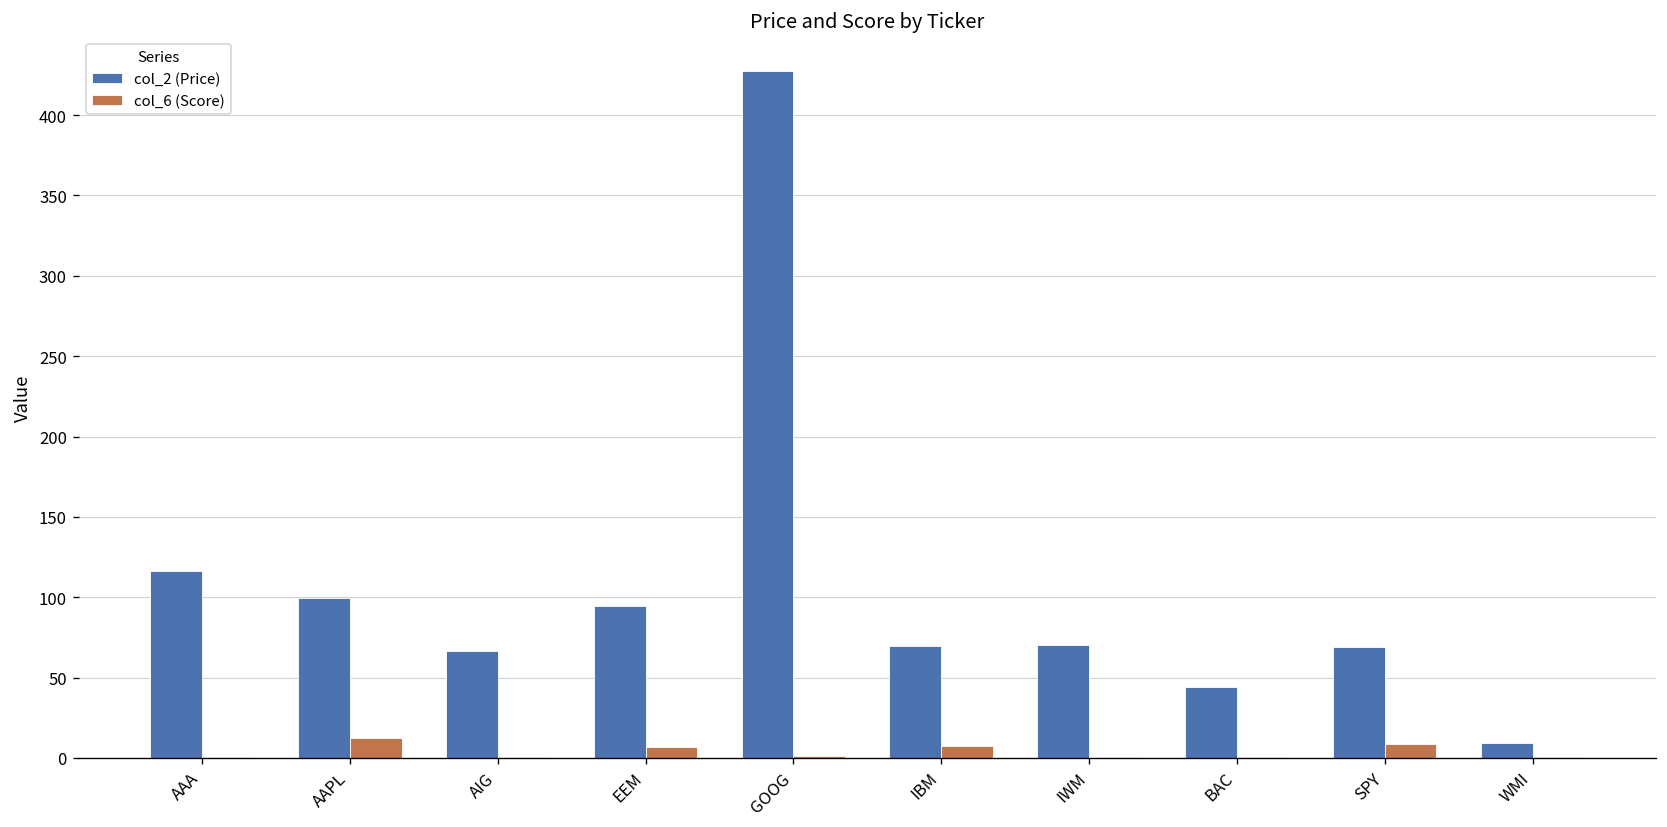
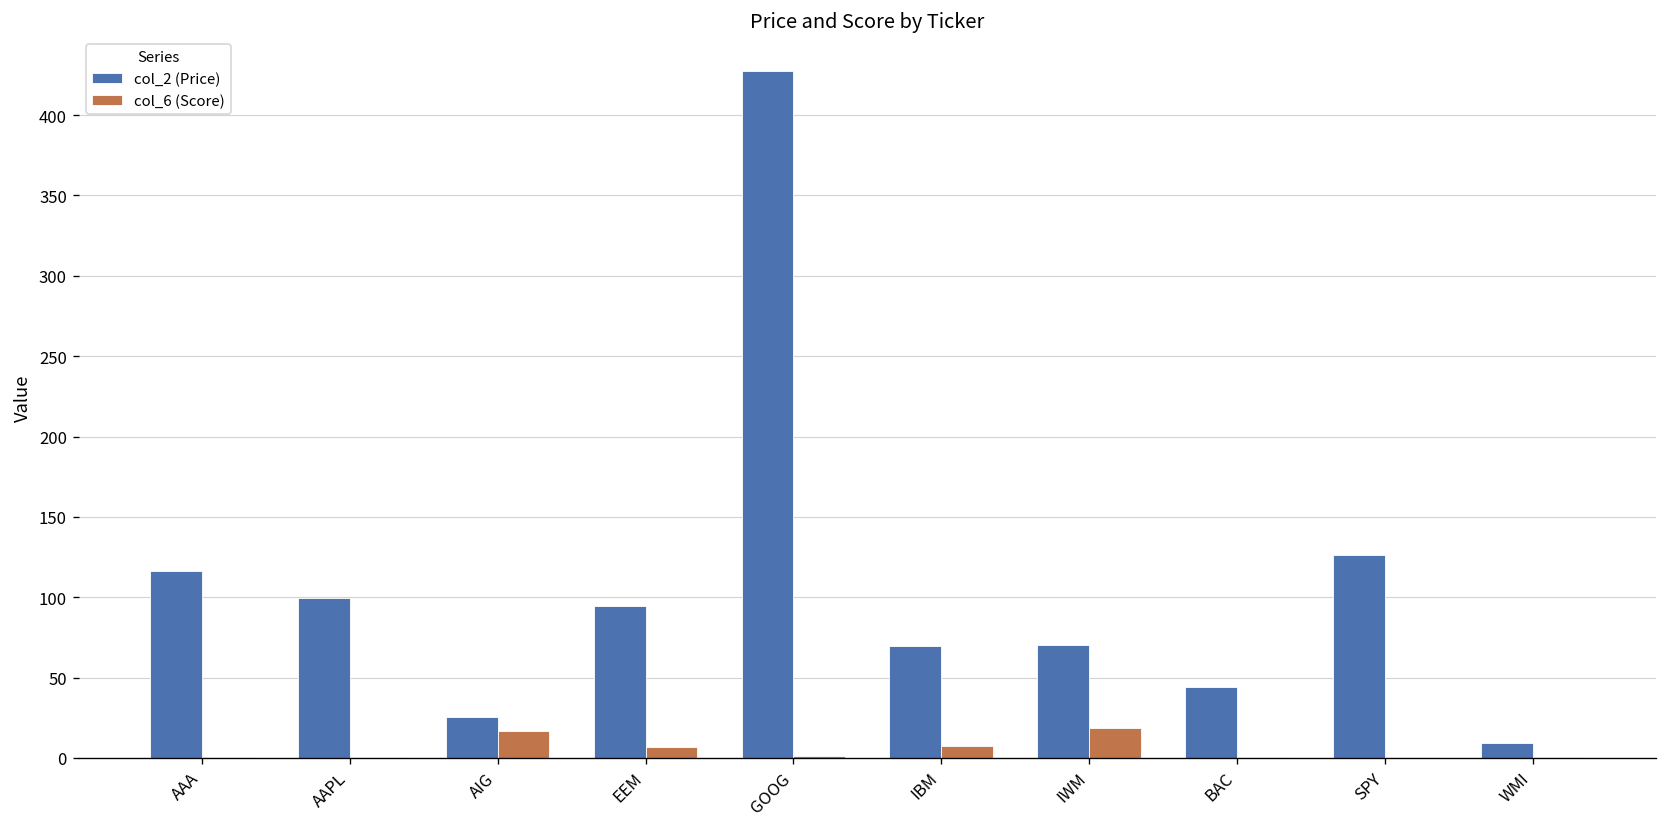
  {
    "col_2 (Price)": {
      "AAA": 116,
      "AAPL": 99,
-     "AIG": 67,
+     "AIG": 25,
      "EEM": 95,
      "GOOG": 427,
      "IBM": 70,
      "IWM": 70,
      "BAC": 44,
-     "SPY": 69,
+     "SPY": 126,
      "WMI": 9
    },
    "col_6 (Score)": {
-     "AAPL": 12,
-     "AIG": 1,
+     "AAPL": 1,
+     "AIG": 17,
      "EEM": 7,
      "IBM": 7,
-     "IWM": 1,
-     "SPY": 8
+     "IWM": 18,
+     "SPY": 1
    }
  }
